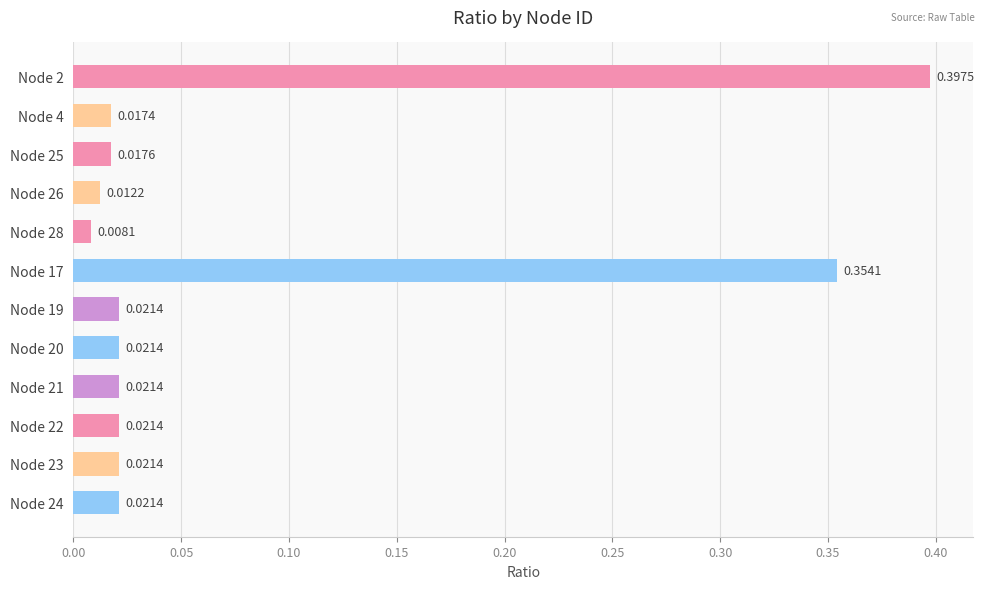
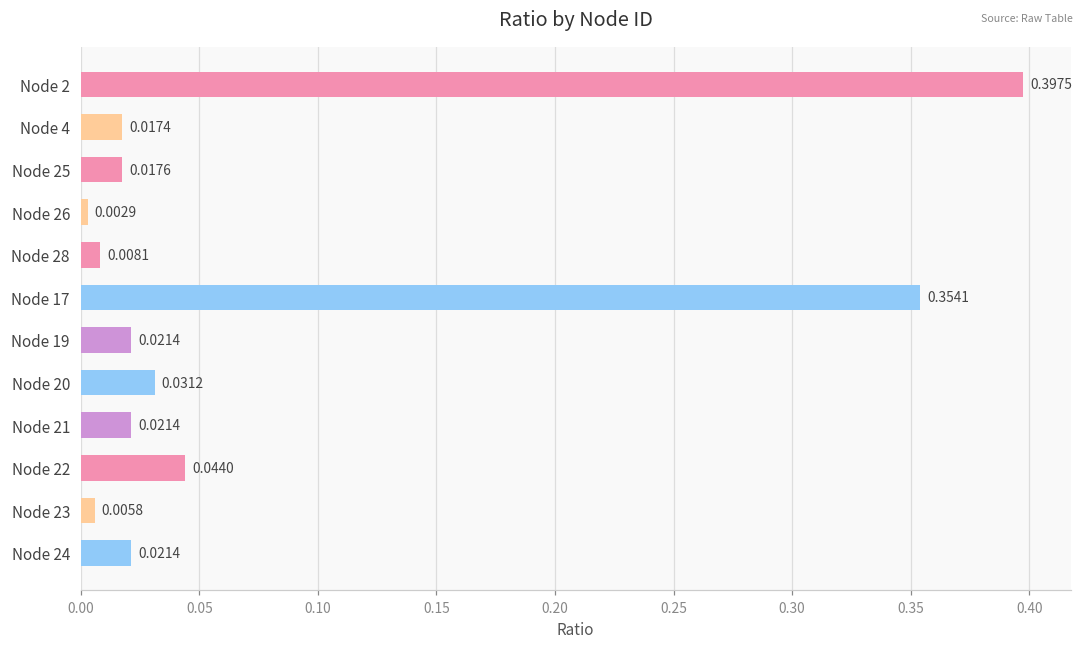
  {
    "Node 2": 0.3975,
    "Node 4": 0.0174,
    "Node 25": 0.0176,
-   "Node 26": 0.0122,
+   "Node 26": 0.0029,
    "Node 28": 0.0081,
    "Node 17": 0.3541,
    "Node 19": 0.0214,
-   "Node 20": 0.0214,
+   "Node 20": 0.0312,
    "Node 21": 0.0214,
-   "Node 22": 0.0214,
-   "Node 23": 0.0214,
+   "Node 22": 0.0440,
+   "Node 23": 0.0058,
    "Node 24": 0.0214
  }
